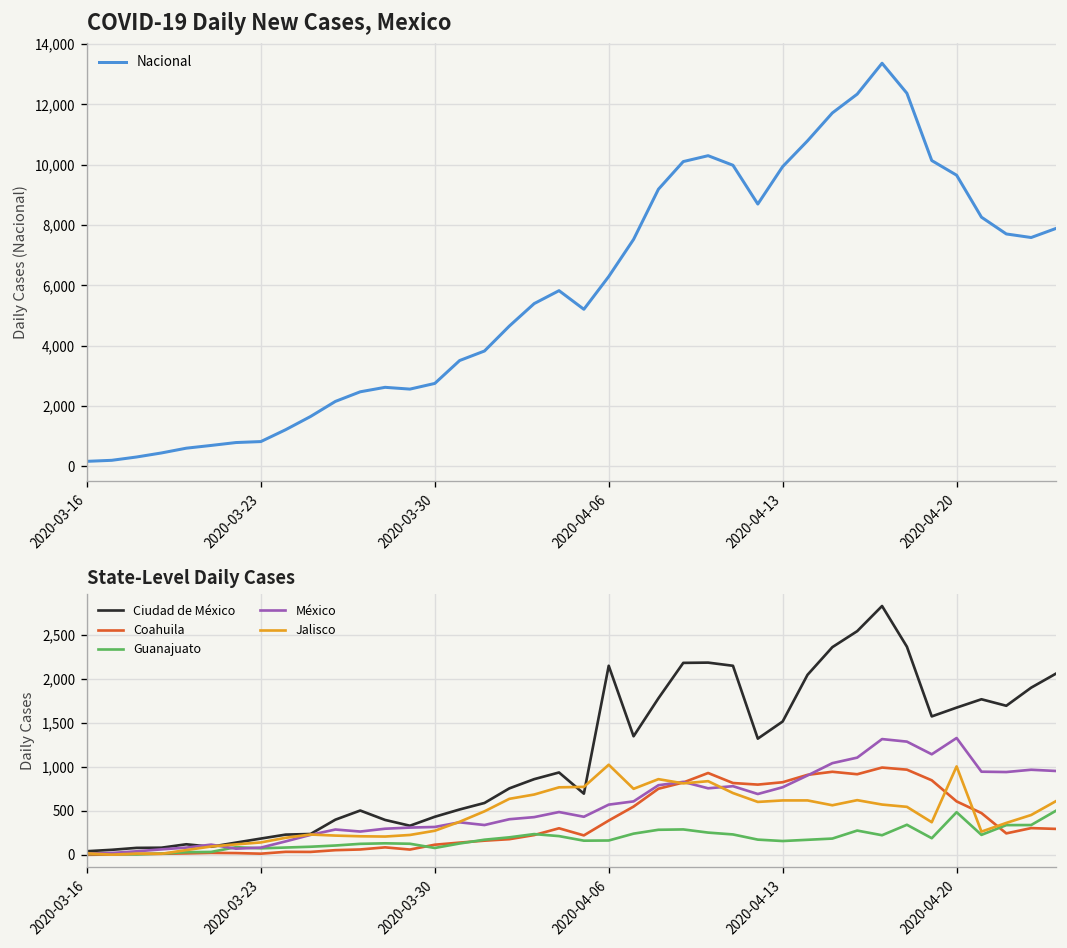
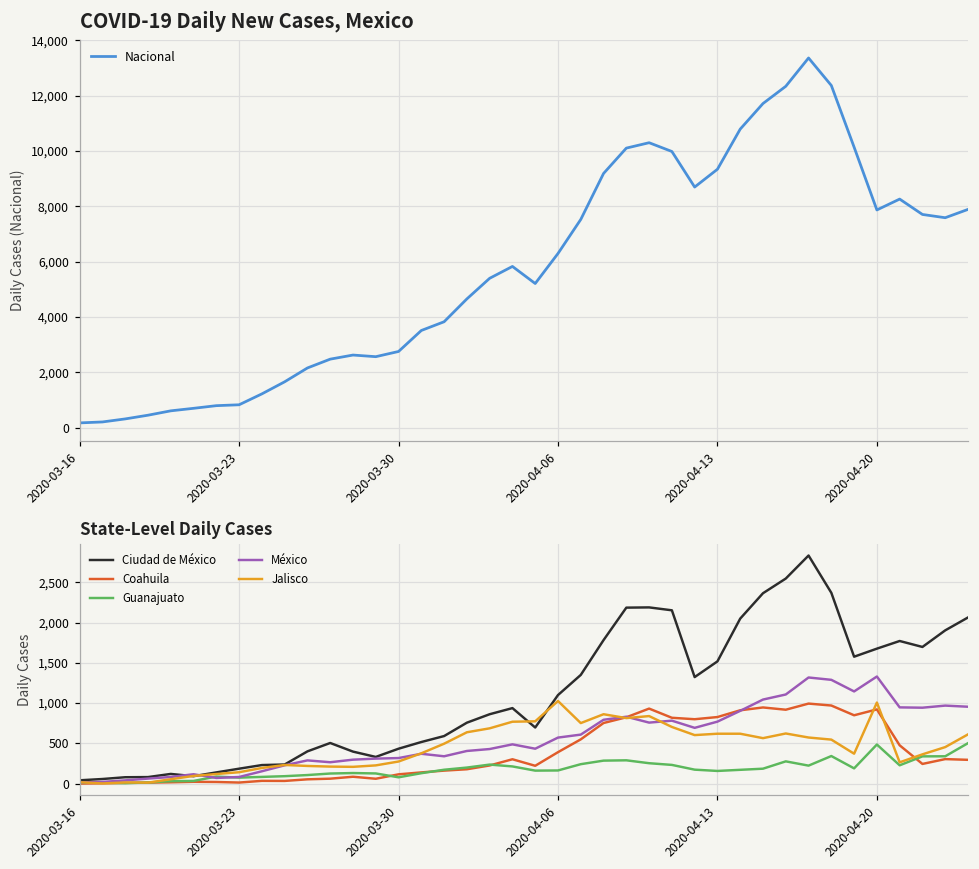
  {
    "COVID-19 Daily New Cases, Mexico": {
      "2020-03-16": "200",
      "2020-03-23": "800",
      "2020-03-30": "2,800",
      "2020-04-06": "6,300",
-     "2020-04-13": "9,900",
-     "2020-04-20": "9,700"
+     "2020-04-13": "9,300",
+     "2020-04-20": "7,900"
    },
    "State-Level Daily Cases": {
      "Ciudad de México": {
        "2020-03-23": "200",
        "2020-03-30": "400",
-       "2020-04-06": "2,200",
+       "2020-04-06": "1,100",
        "2020-04-13": "1,500",
        "2020-04-20": "1,700"
      },
      "Coahuila": {
        "2020-03-23": "0",
        "2020-03-30": "100",
        "2020-04-06": "400",
        "2020-04-13": "800",
-       "2020-04-20": "600"
+       "2020-04-20": "900"
      },
      "Guanajuato": {
        "2020-03-30": "100",
        "2020-04-06": "200",
        "2020-04-13": "200",
        "2020-04-20": "500"
      },
      "México": {
        "2020-03-30": "300",
        "2020-04-06": "600",
        "2020-04-13": "800",
        "2020-04-20": "1,300"
      },
      "Jalisco": {
        "2020-03-23": "100",
        "2020-03-30": "300",
        "2020-04-06": "1,000",
        "2020-04-13": "600",
        "2020-04-20": "1,000"
      }
    }
  }
